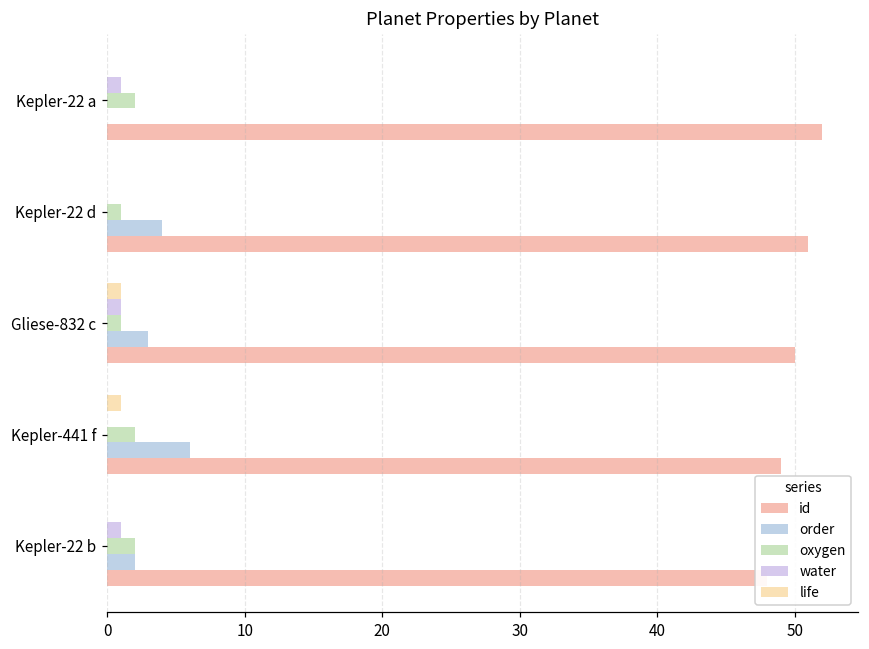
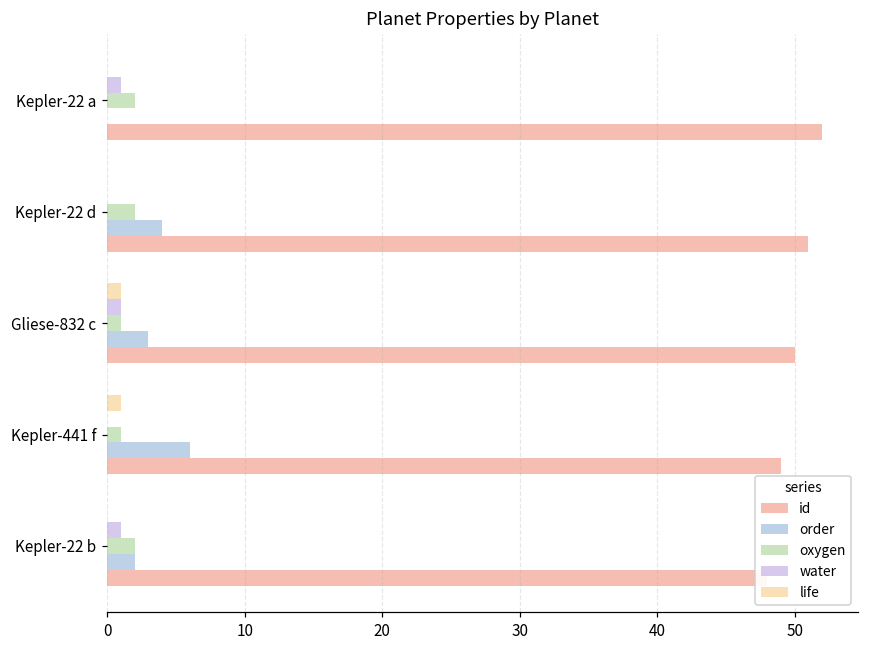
  {
    "oxygen": {
      "Kepler-22 a": 2,
-     "Kepler-22 d": 1,
+     "Kepler-22 d": 2,
      "Gliese-832 c": 1,
-     "Kepler-441 f": 2,
+     "Kepler-441 f": 1,
      "Kepler-22 b": 2
    }
  }
